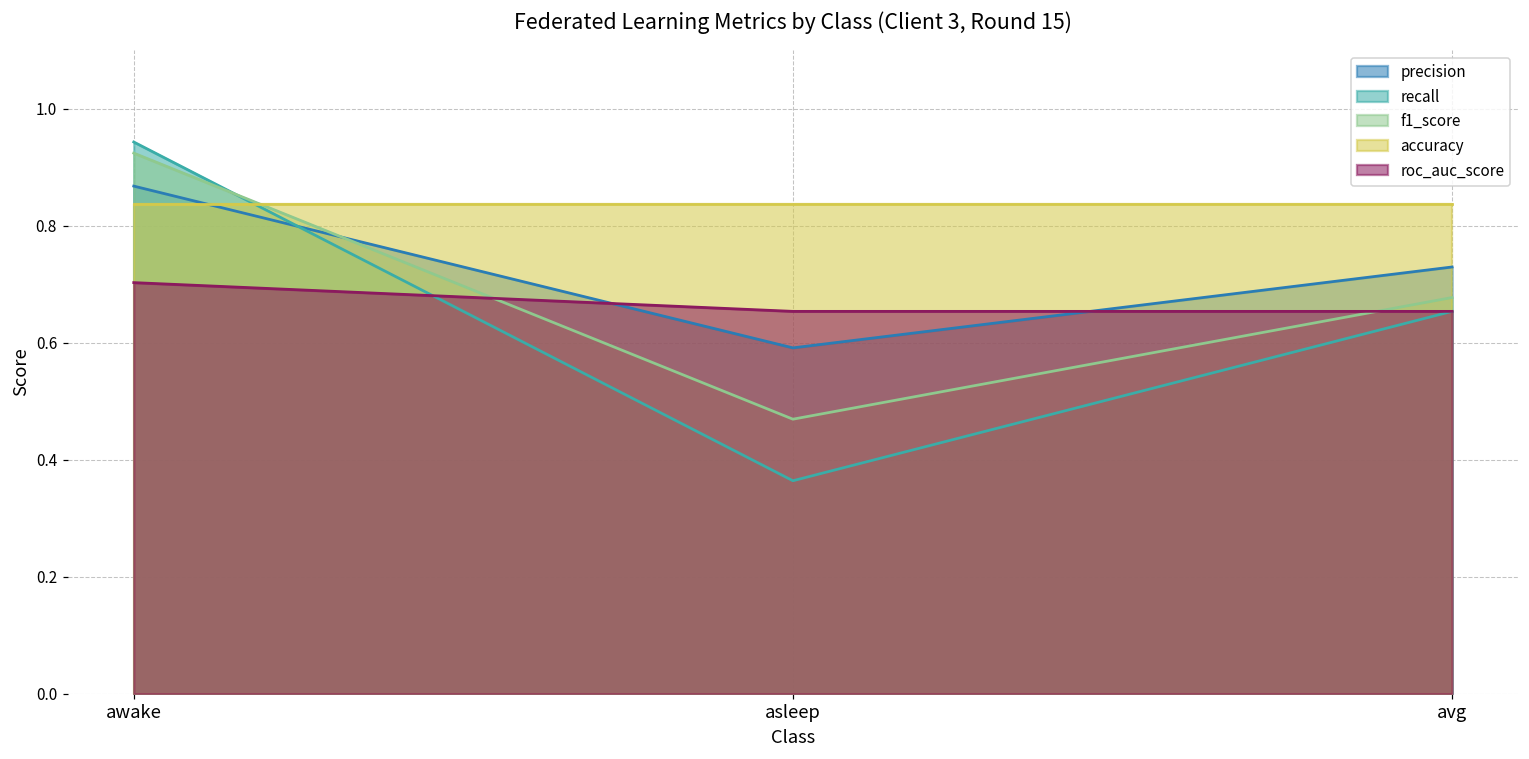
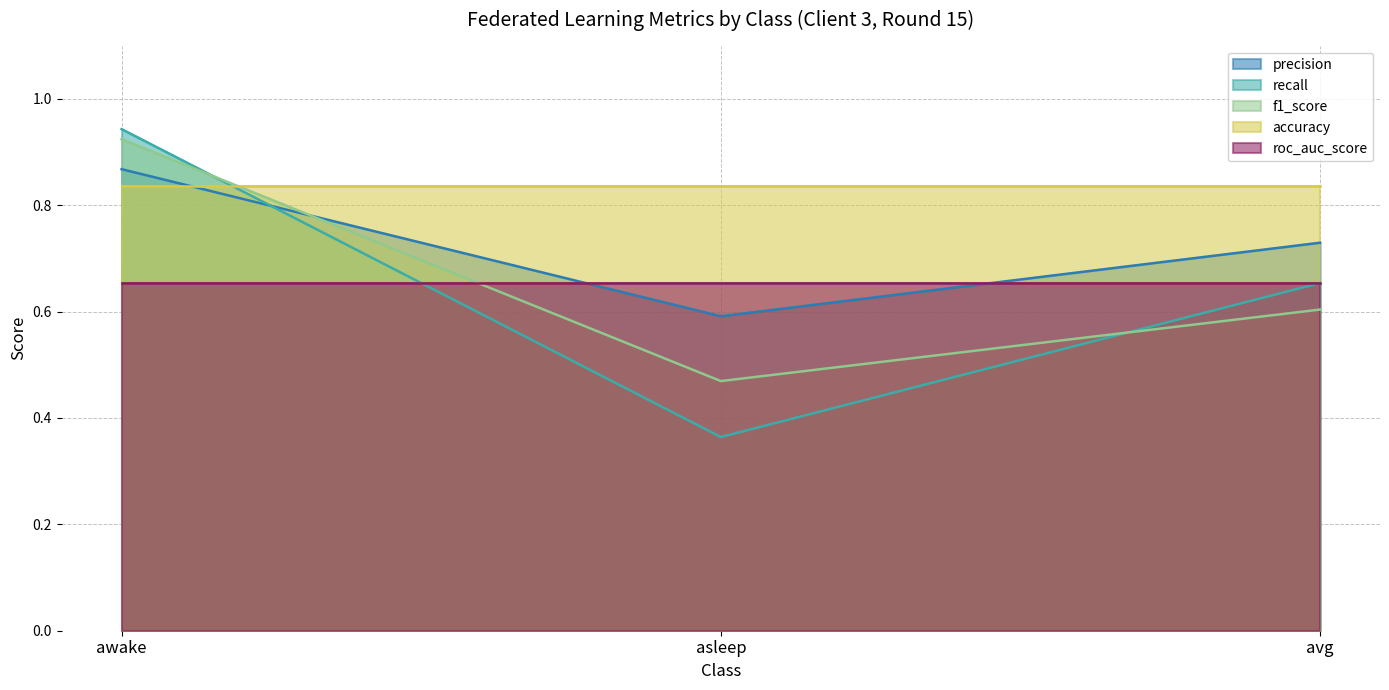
  {
    "f1_score": {
      "awake": 0.92,
      "asleep": 0.47,
-     "avg": 0.68
+     "avg": 0.60
    },
    "accuracy": {
      "awake": 0.84,
      "asleep": 0.84,
      "avg": 0.84
    },
    "roc_auc_score": {
-     "awake": 0.70,
+     "awake": 0.65,
      "asleep": 0.65
    }
  }
